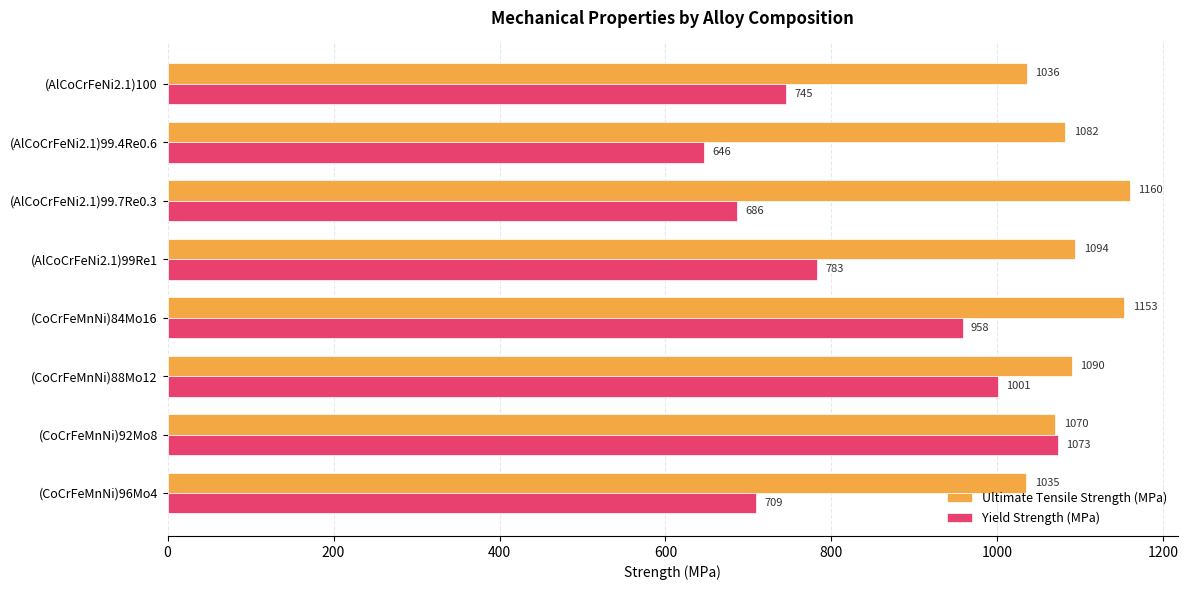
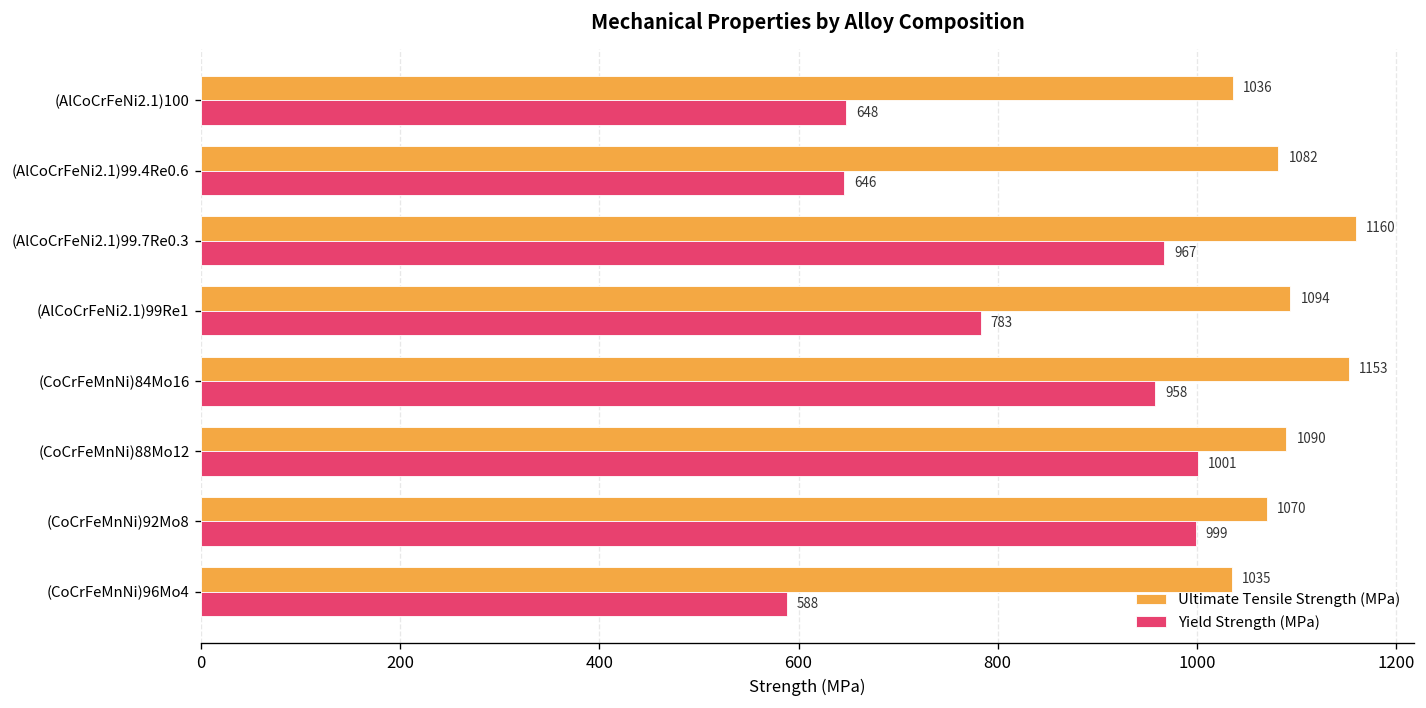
  {
    "Ultimate Tensile Strength (MPa)": {
      "(AlCoCrFeNi2.1)100": 1036,
      "(AlCoCrFeNi2.1)99.4Re0.6": 1082,
      "(AlCoCrFeNi2.1)99.7Re0.3": 1160,
      "(AlCoCrFeNi2.1)99Re1": 1094,
      "(CoCrFeMnNi)84Mo16": 1153,
      "(CoCrFeMnNi)88Mo12": 1090,
      "(CoCrFeMnNi)92Mo8": 1070,
      "(CoCrFeMnNi)96Mo4": 1035
    },
    "Yield Strength (MPa)": {
-     "(AlCoCrFeNi2.1)100": 745,
+     "(AlCoCrFeNi2.1)100": 648,
      "(AlCoCrFeNi2.1)99.4Re0.6": 646,
-     "(AlCoCrFeNi2.1)99.7Re0.3": 686,
+     "(AlCoCrFeNi2.1)99.7Re0.3": 967,
      "(AlCoCrFeNi2.1)99Re1": 783,
      "(CoCrFeMnNi)84Mo16": 958,
      "(CoCrFeMnNi)88Mo12": 1001,
-     "(CoCrFeMnNi)92Mo8": 1073,
-     "(CoCrFeMnNi)96Mo4": 709
+     "(CoCrFeMnNi)92Mo8": 999,
+     "(CoCrFeMnNi)96Mo4": 588
    }
  }
